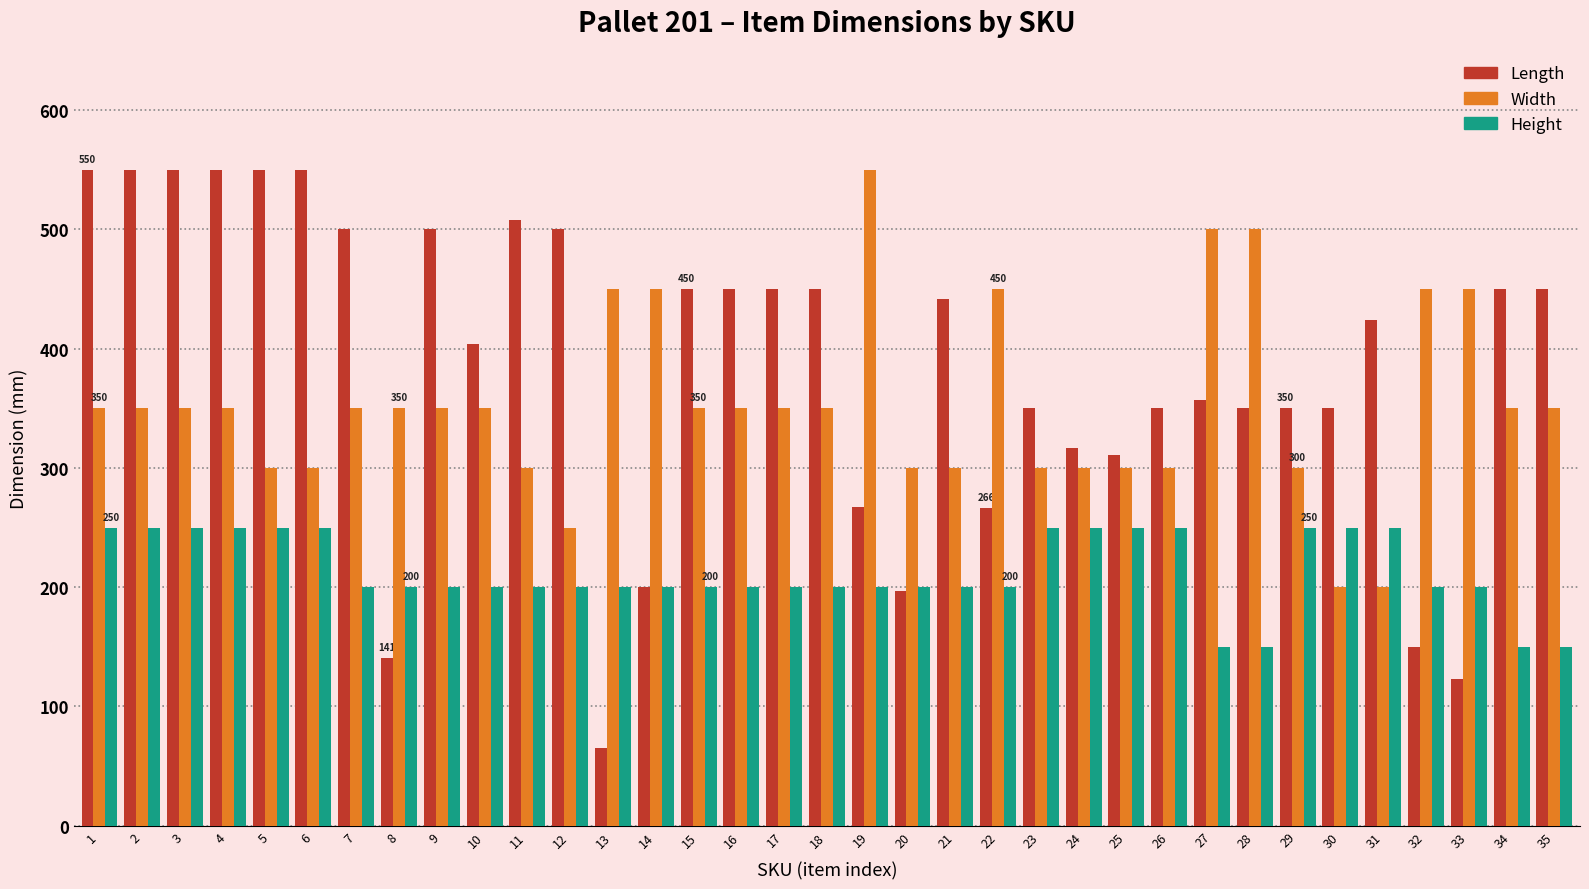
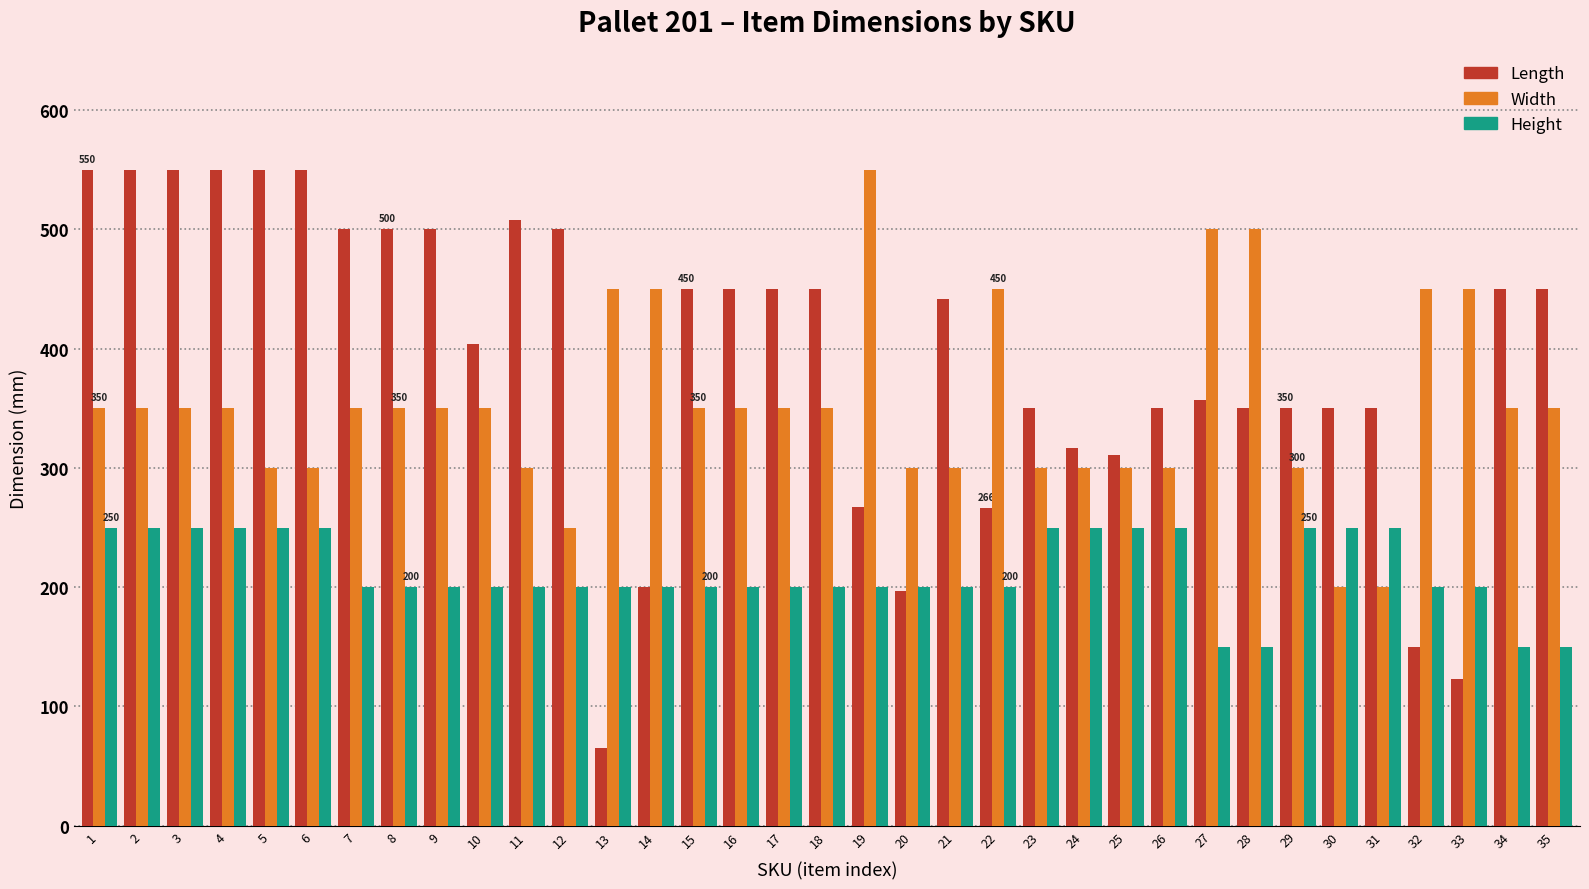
  {
    "Length": {
      "1": 550,
-     "8": 141,
+     "8": 500,
      "15": 450,
      "22": 266,
      "29": 350,
-     "31": 424
+     "31": 350
    },
    "Width": {
      "1": 350,
      "8": 350,
      "15": 350,
      "22": 450,
      "29": 300
    },
    "Height": {
      "1": 250,
      "8": 200,
      "15": 200,
      "22": 200,
      "29": 250
    }
  }
